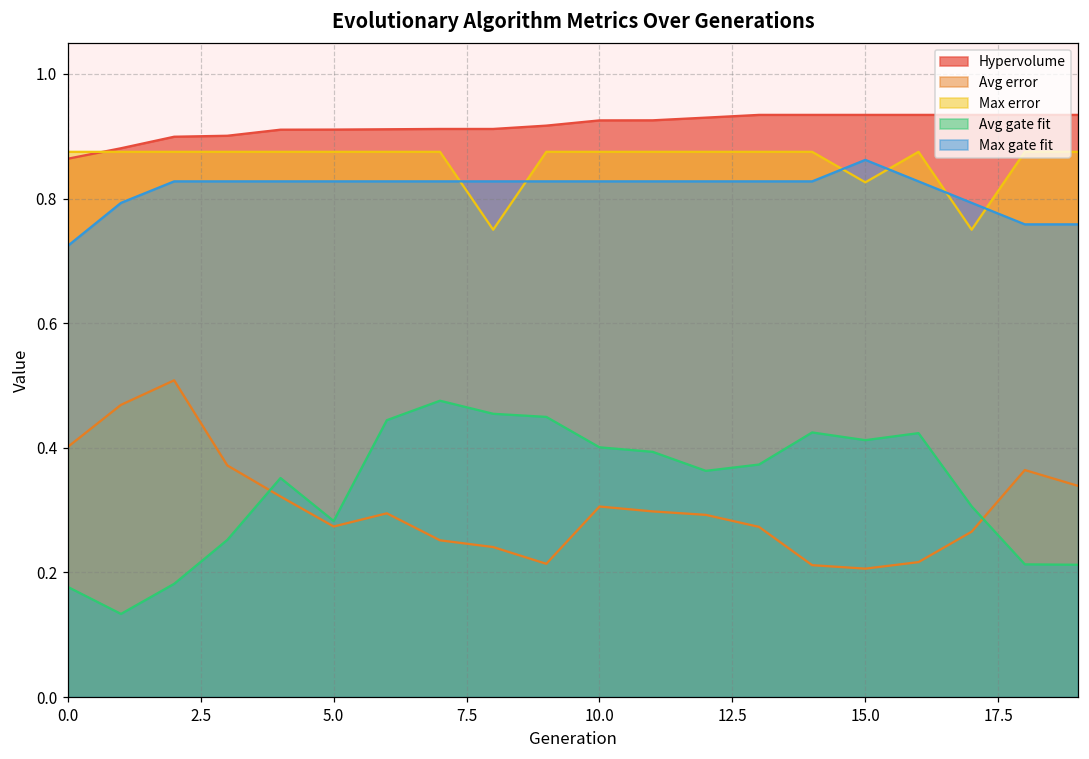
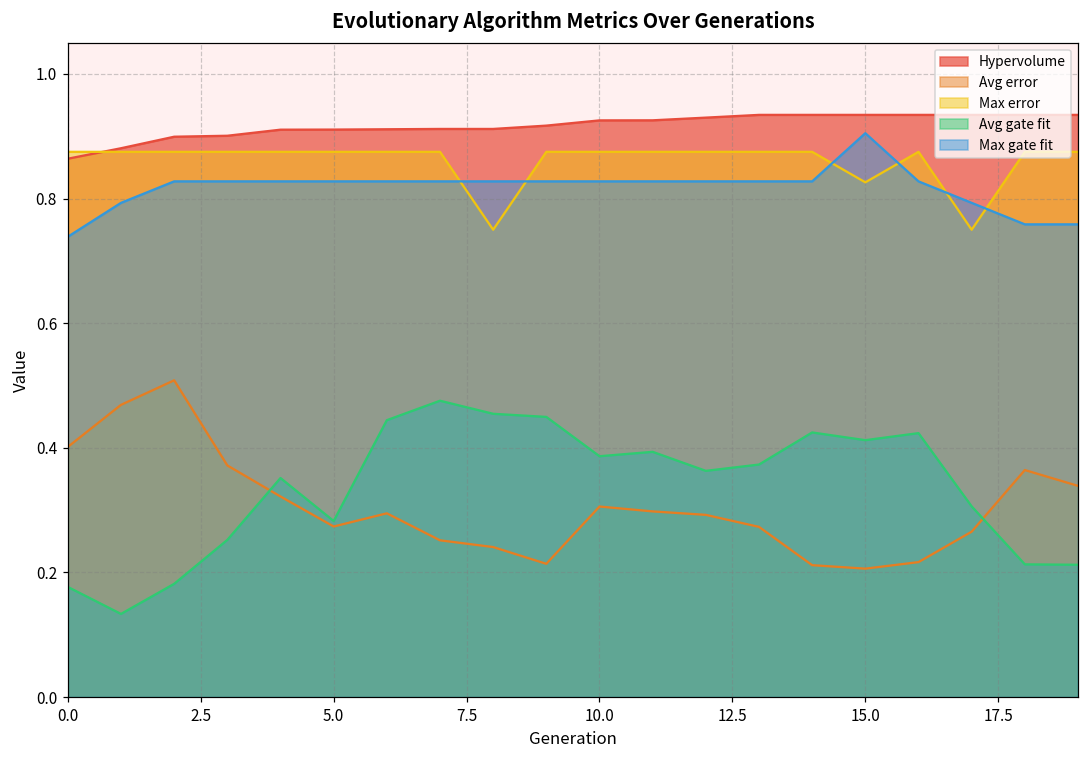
  {
    "Avg gate fit": {
      "0.0": 0.18,
      "5.0": 0.28,
-     "10.0": 0.40,
+     "10.0": 0.39,
      "15.0": 0.41
    },
    "Max gate fit": {
-     "0.0": 0.72,
+     "0.0": 0.74,
      "5.0": 0.83,
      "10.0": 0.83,
-     "15.0": 0.86
+     "15.0": 0.90
    }
  }
